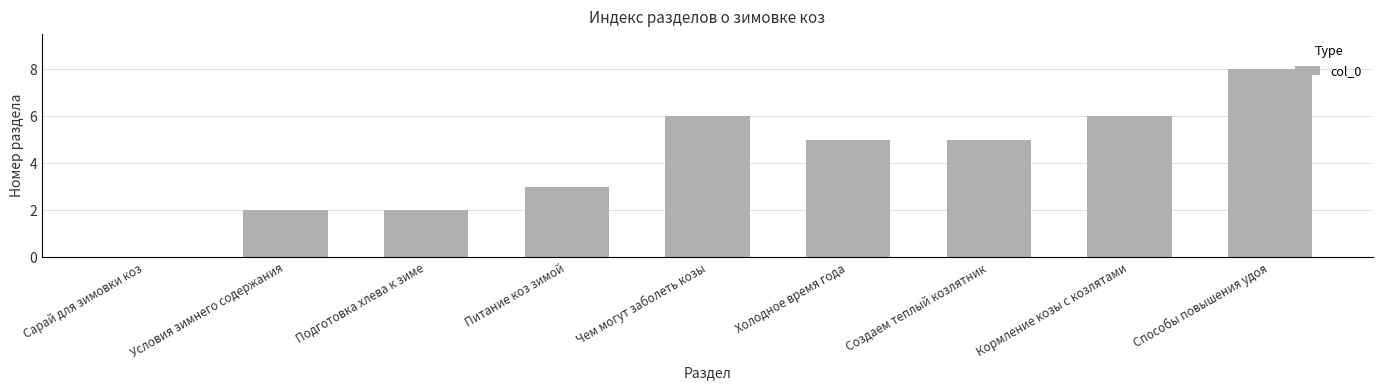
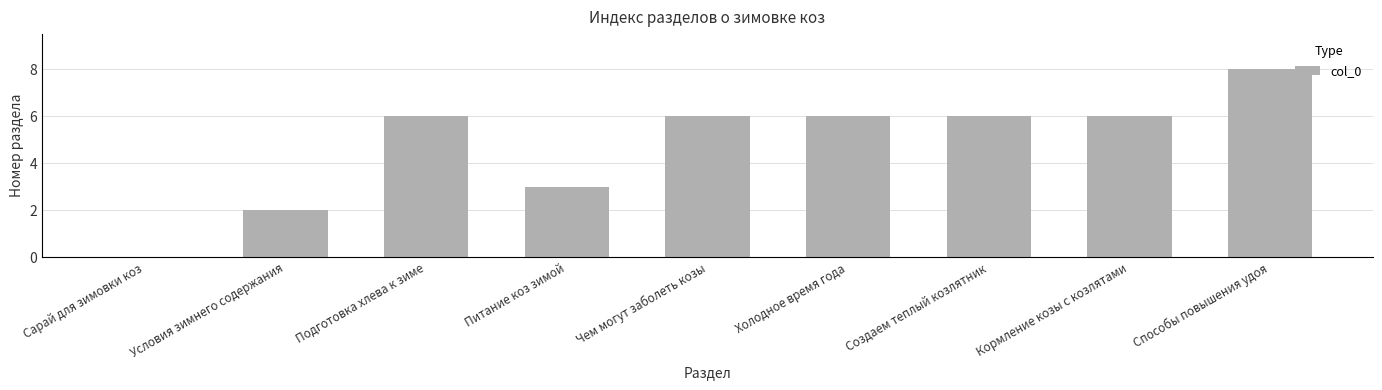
  {
    "Сарай для зимовки коз": 0,
    "Условия зимнего содержания": 2,
-   "Подготовка хлева к зиме": 2,
+   "Подготовка хлева к зиме": 6,
    "Питание коз зимой": 3,
    "Чем могут заболеть козы": 6,
-   "Холодное время года": 5,
-   "Создаем теплый козлятник": 5,
+   "Холодное время года": 6,
+   "Создаем теплый козлятник": 6,
    "Кормление козы с козлятами": 6,
    "Способы повышения удоя": 8
  }
